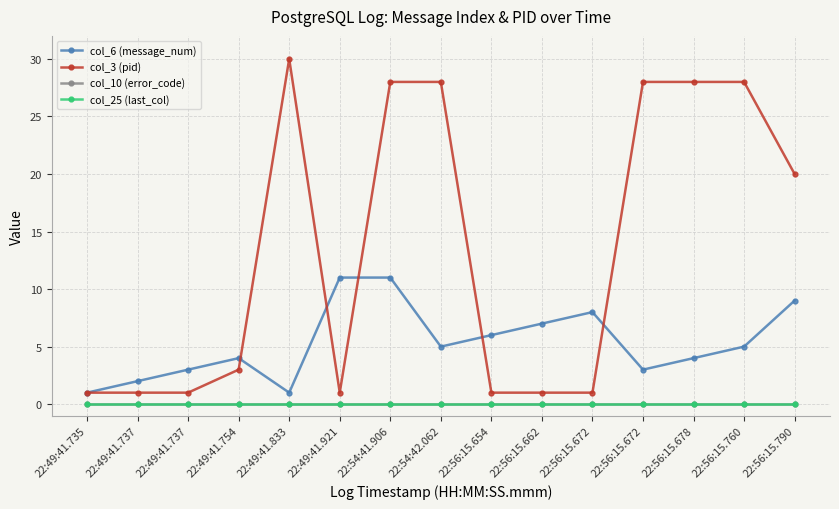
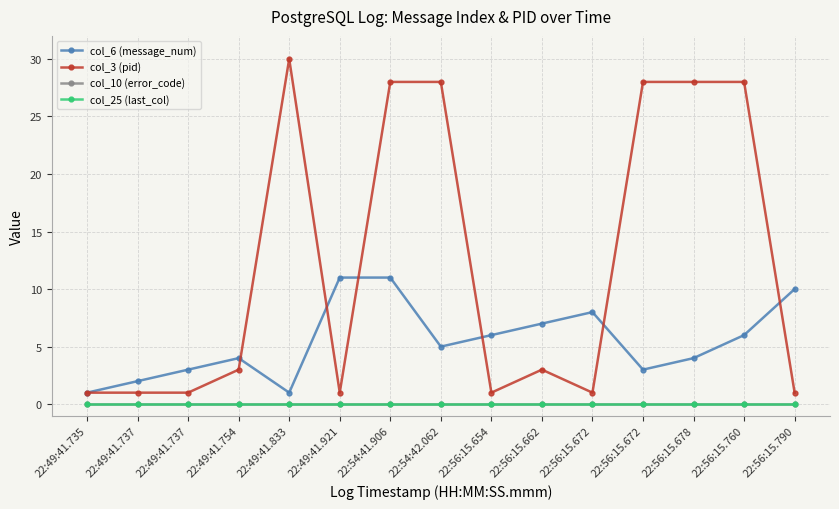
  {
    "col_6 (message_num)": {
      "22:49:41.754": 4,
      "22:49:41.833": 1,
      "22:49:41.921": 11,
      "22:54:41.906": 11,
      "22:54:42.062": 5,
      "22:56:15.654": 6,
      "22:56:15.662": 7,
      "22:56:15.678": 4,
-     "22:56:15.760": 5,
-     "22:56:15.790": 9
+     "22:56:15.760": 6,
+     "22:56:15.790": 10
    },
    "col_3 (pid)": {
      "22:49:41.754": 3,
      "22:49:41.833": 30,
      "22:49:41.921": 1,
      "22:54:41.906": 28,
      "22:54:42.062": 28,
      "22:56:15.654": 1,
-     "22:56:15.662": 1,
+     "22:56:15.662": 3,
      "22:56:15.678": 28,
      "22:56:15.760": 28,
-     "22:56:15.790": 20
+     "22:56:15.790": 1
    },
    "col_25 (last_col)": {
      "22:49:41.735": 0,
      "22:49:41.754": 0,
      "22:49:41.833": 0,
      "22:49:41.921": 0,
      "22:54:41.906": 0,
      "22:54:42.062": 0,
      "22:56:15.654": 0,
      "22:56:15.662": 0,
      "22:56:15.678": 0,
      "22:56:15.760": 0,
      "22:56:15.790": 0
    }
  }
